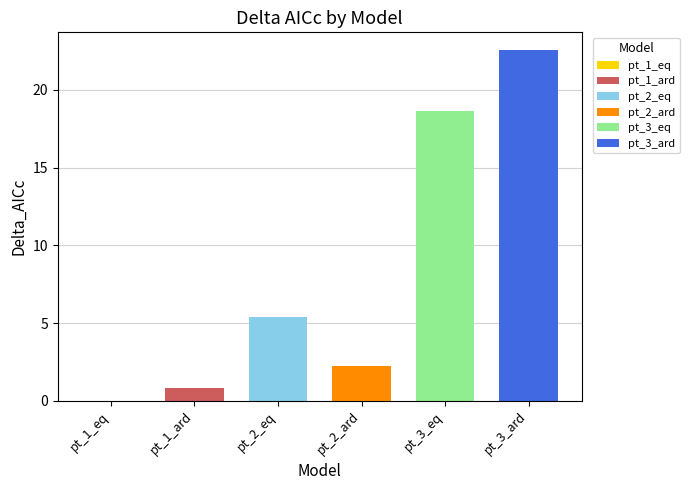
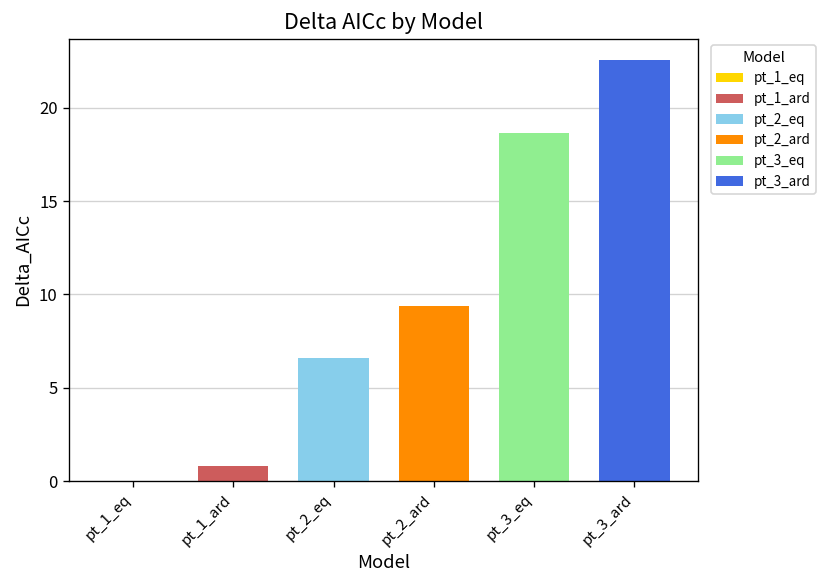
  {
    "pt_1_eq": 0.0,
    "pt_1_ard": 0.8,
-   "pt_2_eq": 5.4,
-   "pt_2_ard": 2.2,
+   "pt_2_eq": 6.6,
+   "pt_2_ard": 9.4,
    "pt_3_eq": 18.7,
    "pt_3_ard": 22.6
  }
